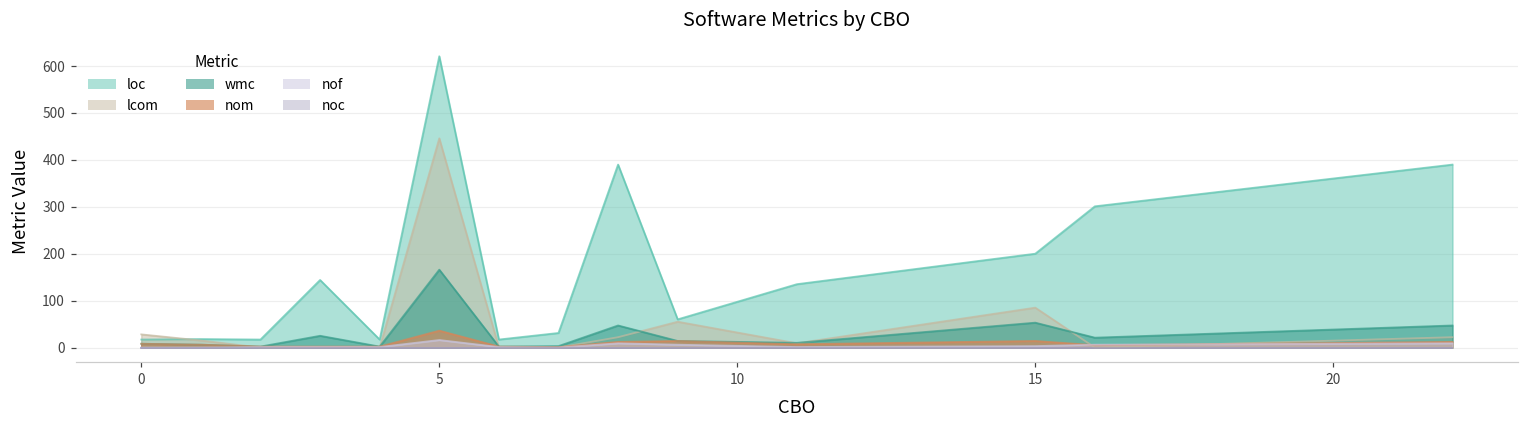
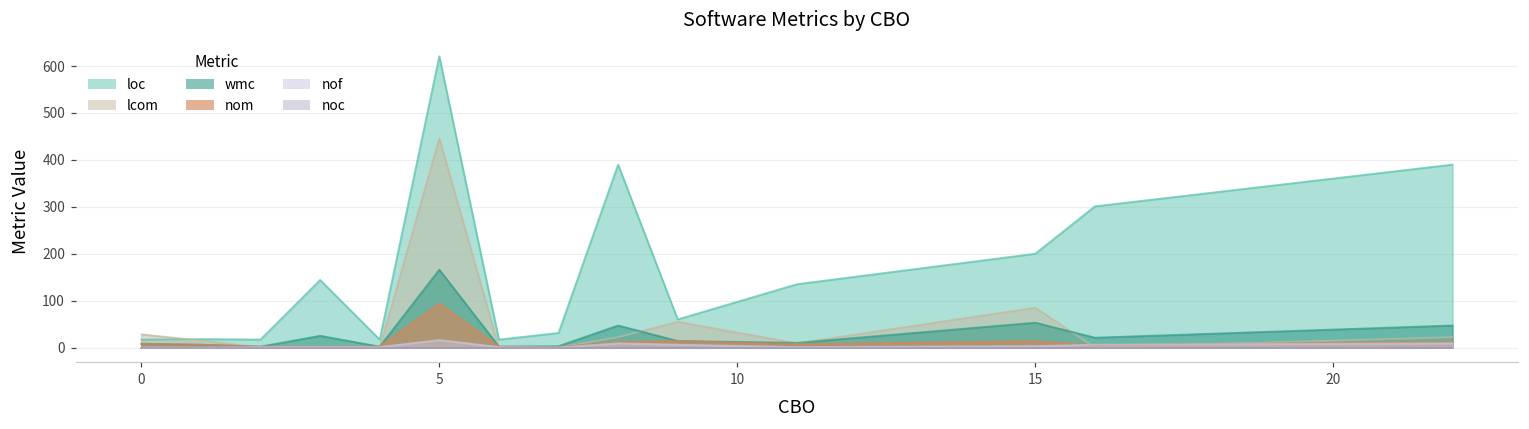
  {
    "loc": {
      "0": 20,
      "5": 620,
      "15": 200
    },
    "wmc": {
      "5": 170,
      "15": 50
    },
    "nom": {
-     "5": 40,
+     "5": 90,
      "15": 10
    }
  }
